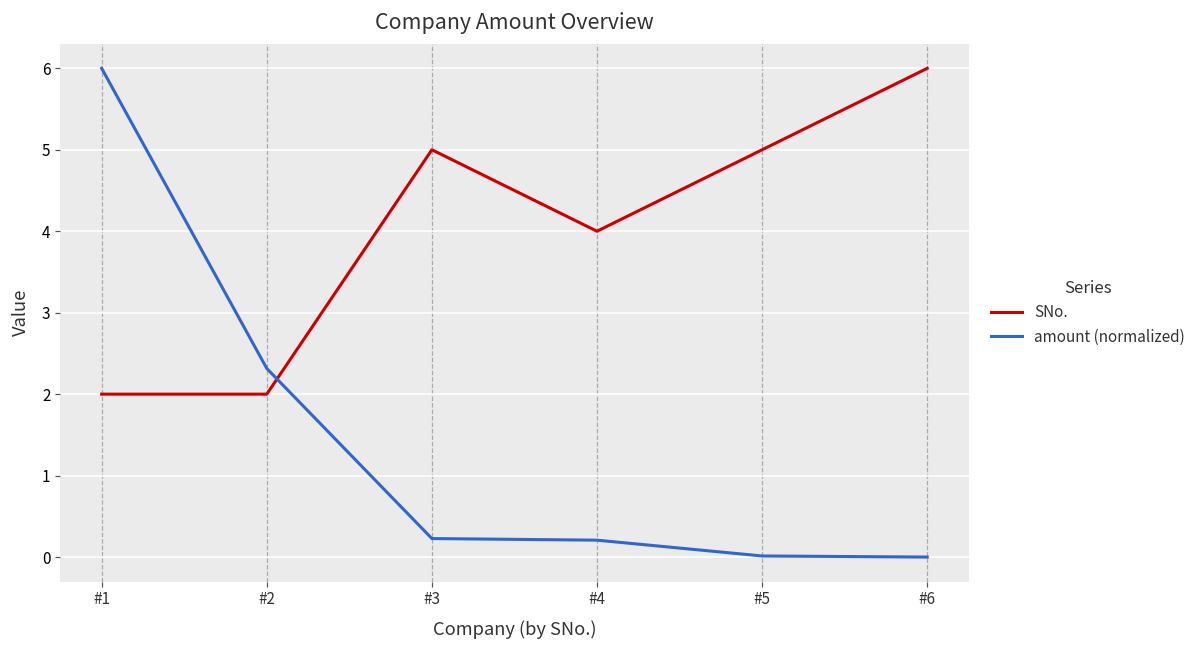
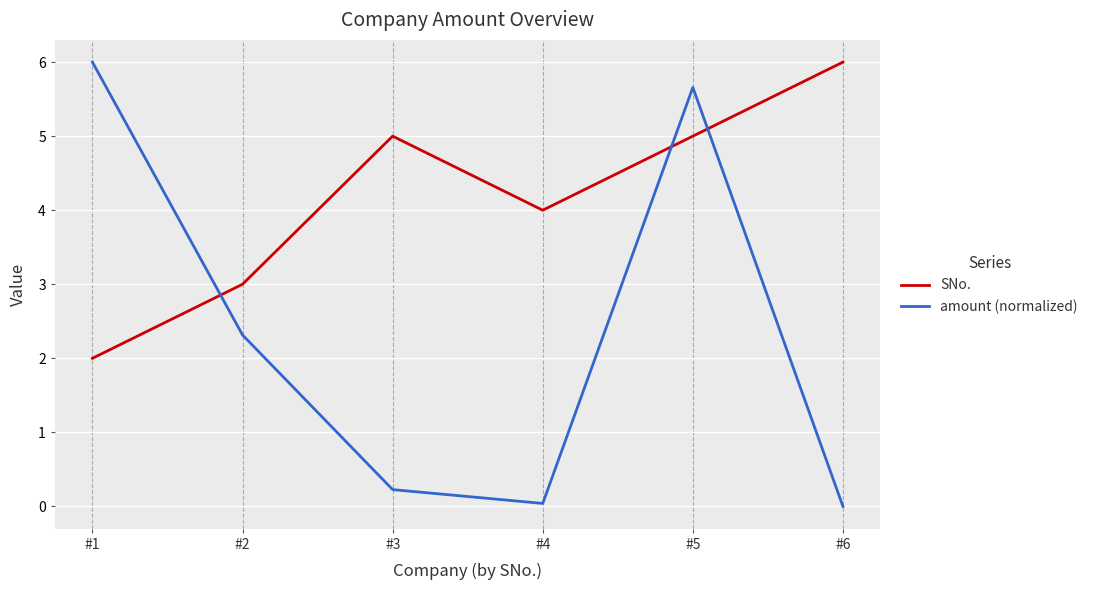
  {
    "SNo.": {
      "#1": 2,
-     "#2": 2,
+     "#2": 3,
      "#3": 5,
      "#4": 4,
      "#5": 5,
      "#6": 6
    },
    "amount (normalized)": {
      "#1": 6.0,
      "#2": 2.3,
      "#3": 0.2,
-     "#4": 0.2,
-     "#5": 0.0,
+     "#4": 0.0,
+     "#5": 5.7,
      "#6": 0.0
    }
  }
